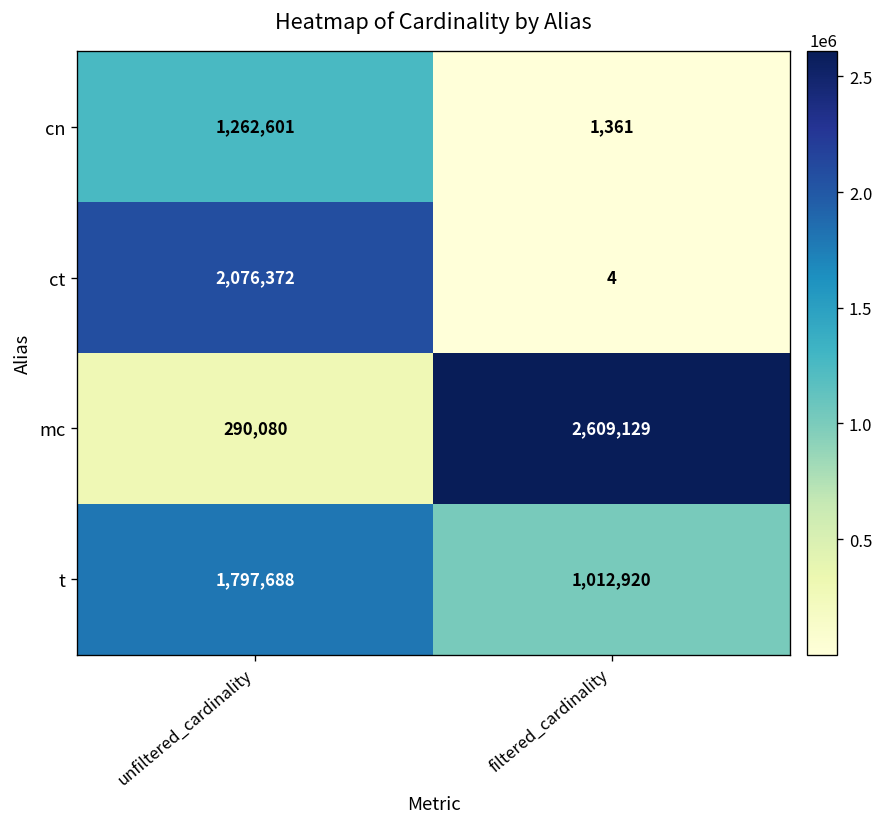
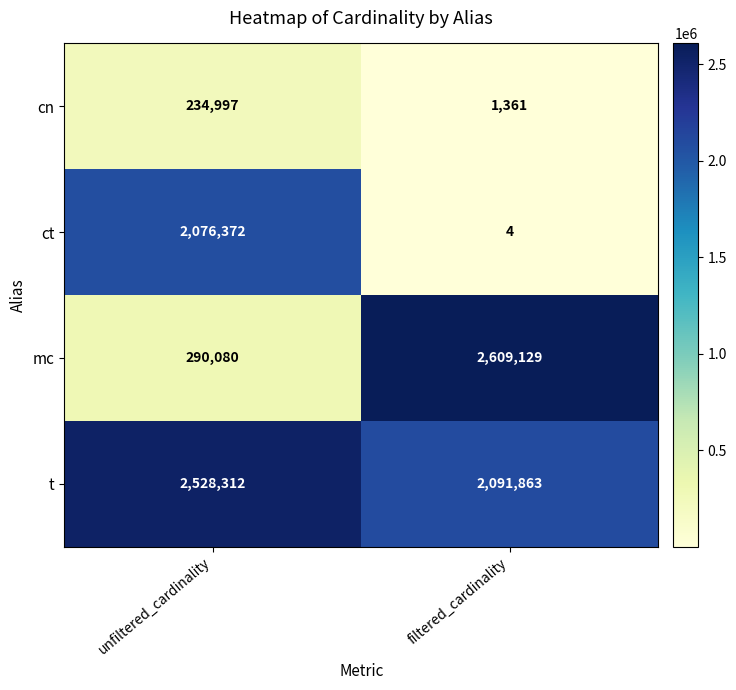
  {
    "cn": {
-     "unfiltered_cardinality": "1,262,601",
+     "unfiltered_cardinality": "234,997",
      "filtered_cardinality": "1,361"
    },
    "ct": {
      "unfiltered_cardinality": "2,076,372",
      "filtered_cardinality": "4"
    },
    "mc": {
      "unfiltered_cardinality": "290,080",
      "filtered_cardinality": "2,609,129"
    },
    "t": {
-     "unfiltered_cardinality": "1,797,688",
-     "filtered_cardinality": "1,012,920"
+     "unfiltered_cardinality": "2,528,312",
+     "filtered_cardinality": "2,091,863"
    }
  }
